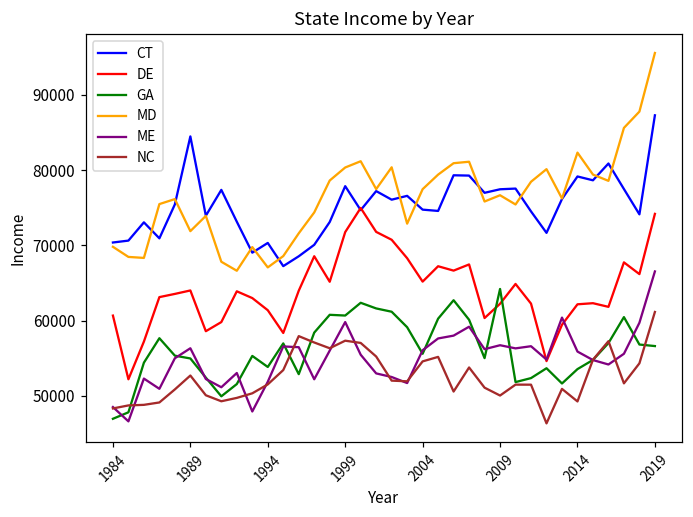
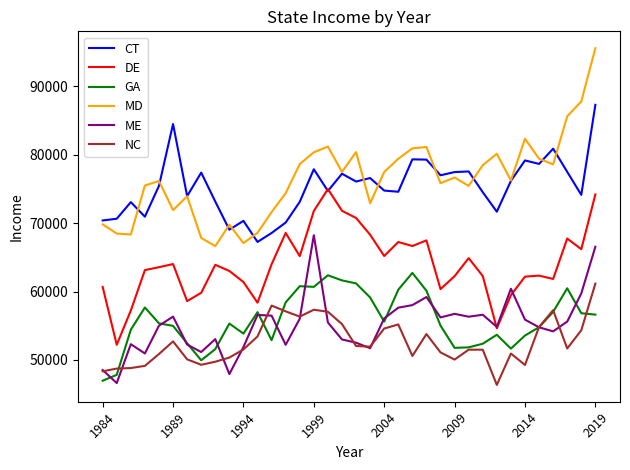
  {
    "CT": {
      "1984": 70000,
      "1989": 84000,
      "1994": 70000,
      "1999": 78000,
      "2004": 75000,
      "2009": 77000,
      "2014": 79000,
      "2019": 87000
    },
    "DE": {
      "1984": 61000,
      "1989": 64000,
      "1994": 61000,
      "1999": 72000,
      "2004": 65000,
      "2009": 62000,
      "2014": 62000,
      "2019": 74000
    },
    "GA": {
      "1984": 47000,
      "1989": 55000,
      "1994": 54000,
      "1999": 61000,
      "2004": 56000,
-     "2009": 64000,
+     "2009": 52000,
      "2014": 54000,
      "2019": 57000
    },
    "MD": {
      "1984": 70000,
      "1989": 72000,
      "1994": 67000,
      "1999": 80000,
      "2004": 77000,
      "2009": 77000,
      "2014": 82000,
      "2019": 96000
    },
    "ME": {
      "1989": 56000,
-     "1999": 60000,
+     "1999": 68000,
      "2004": 56000,
      "2009": 57000,
      "2014": 56000,
      "2019": 67000
    },
    "NC": {
      "1989": 53000,
      "1999": 57000,
      "2004": 55000,
      "2009": 50000,
      "2014": 49000,
      "2019": 61000
    }
  }
